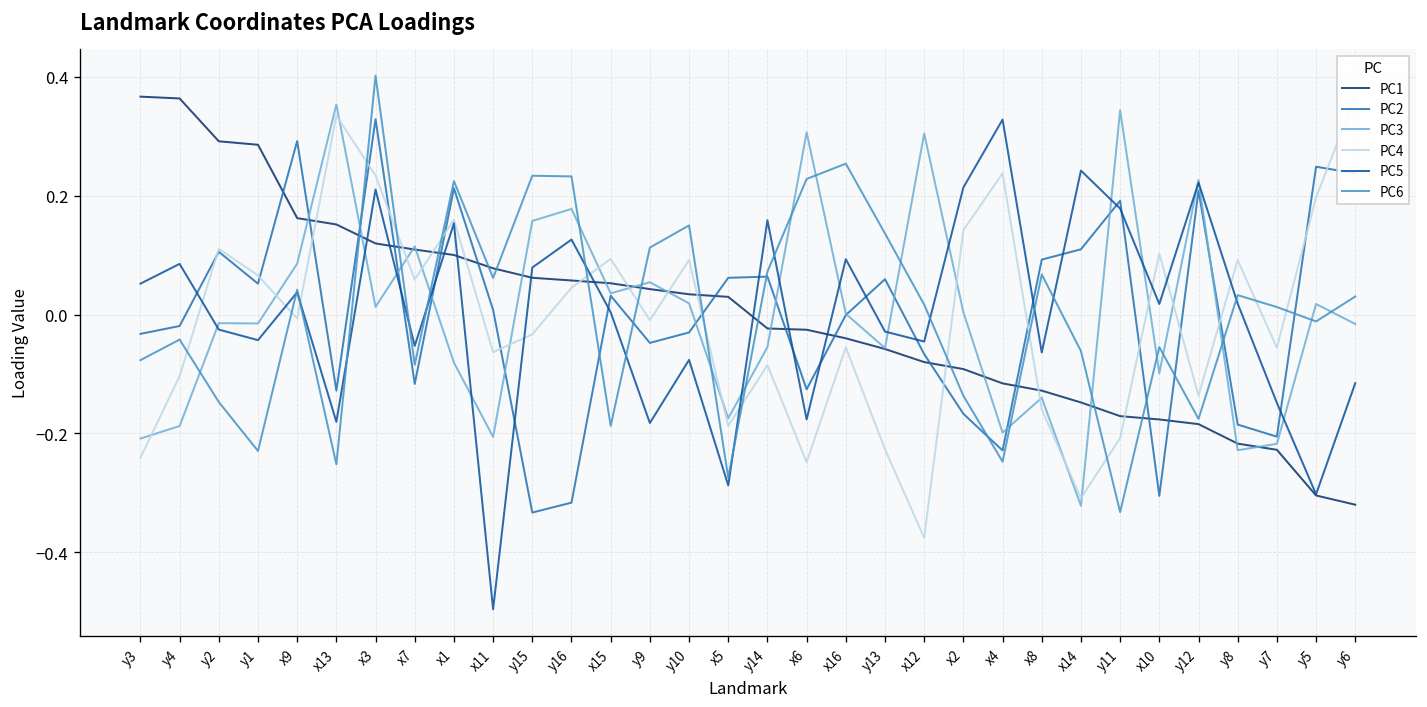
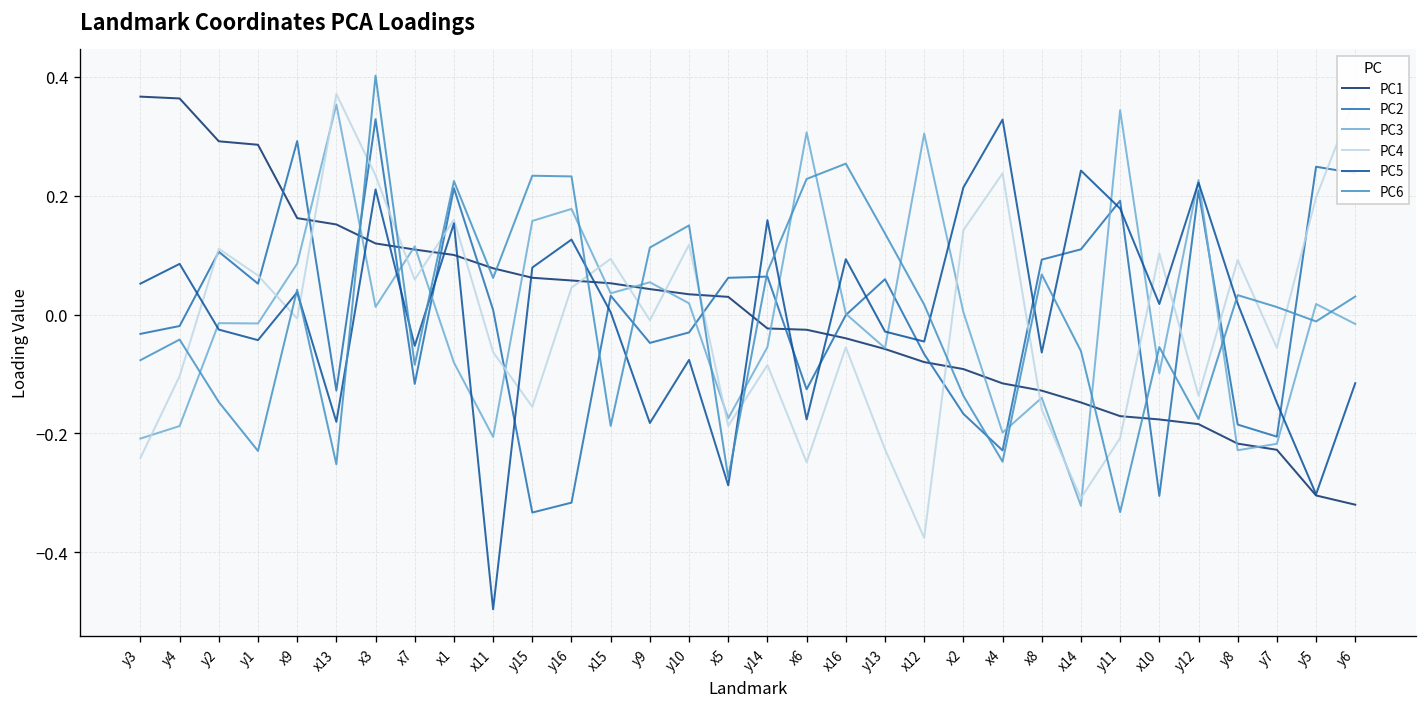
  {
    "PC4": {
      "y3": -0.24,
      "y4": -0.10,
      "y1": 0.07,
      "x9": -0.01,
-     "x13": 0.34,
+     "x13": 0.37,
      "x3": 0.23,
      "x7": 0.06,
      "x1": 0.16,
      "x11": -0.06,
-     "y15": -0.03,
+     "y15": -0.16,
      "y16": 0.05,
      "x15": 0.09,
      "y9": -0.01,
-     "y10": 0.09,
+     "y10": 0.12,
      "x5": -0.19,
      "y14": -0.08,
      "x6": -0.25,
      "x16": -0.05,
      "y13": -0.23,
      "x12": -0.38,
      "x2": 0.14,
      "x4": 0.24,
      "x8": -0.16,
      "x14": -0.31,
      "y11": -0.21,
      "x10": 0.10,
      "y12": -0.14,
      "y8": 0.09,
      "y7": -0.06,
      "y5": 0.20
    }
  }
